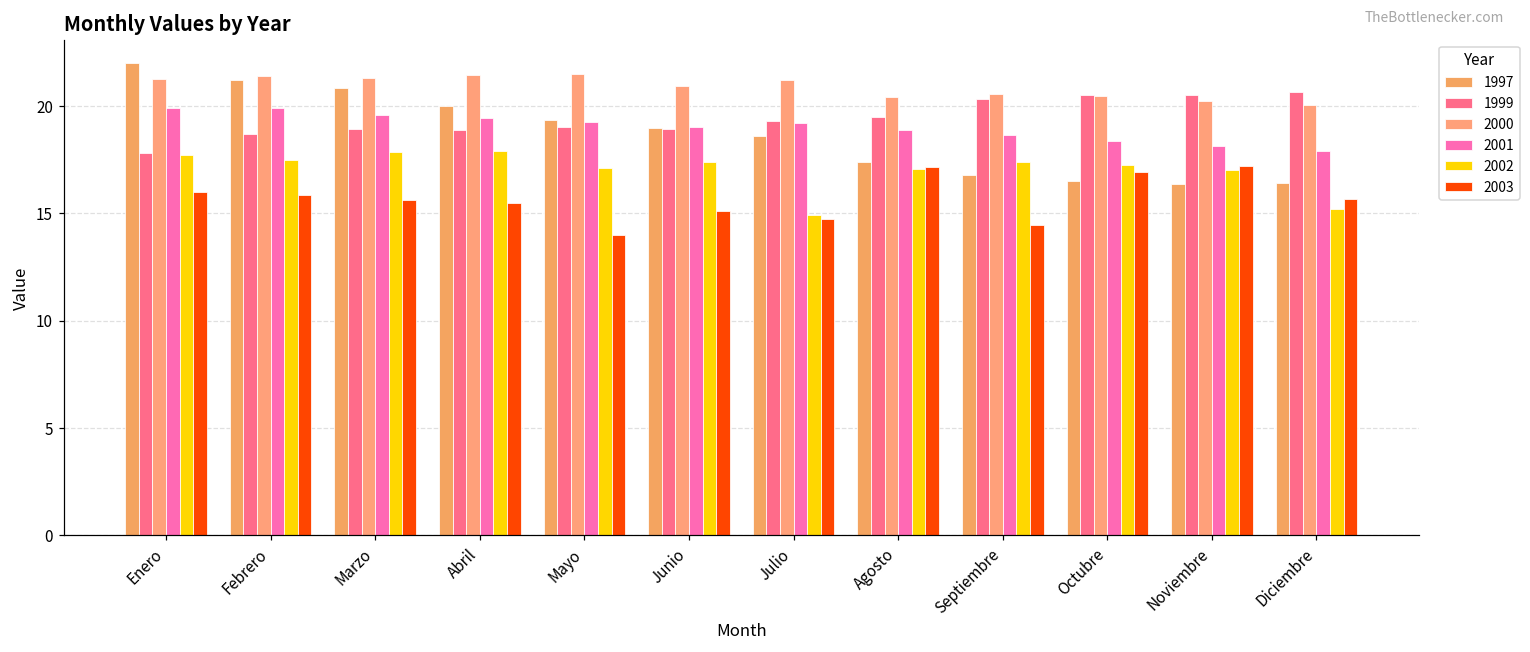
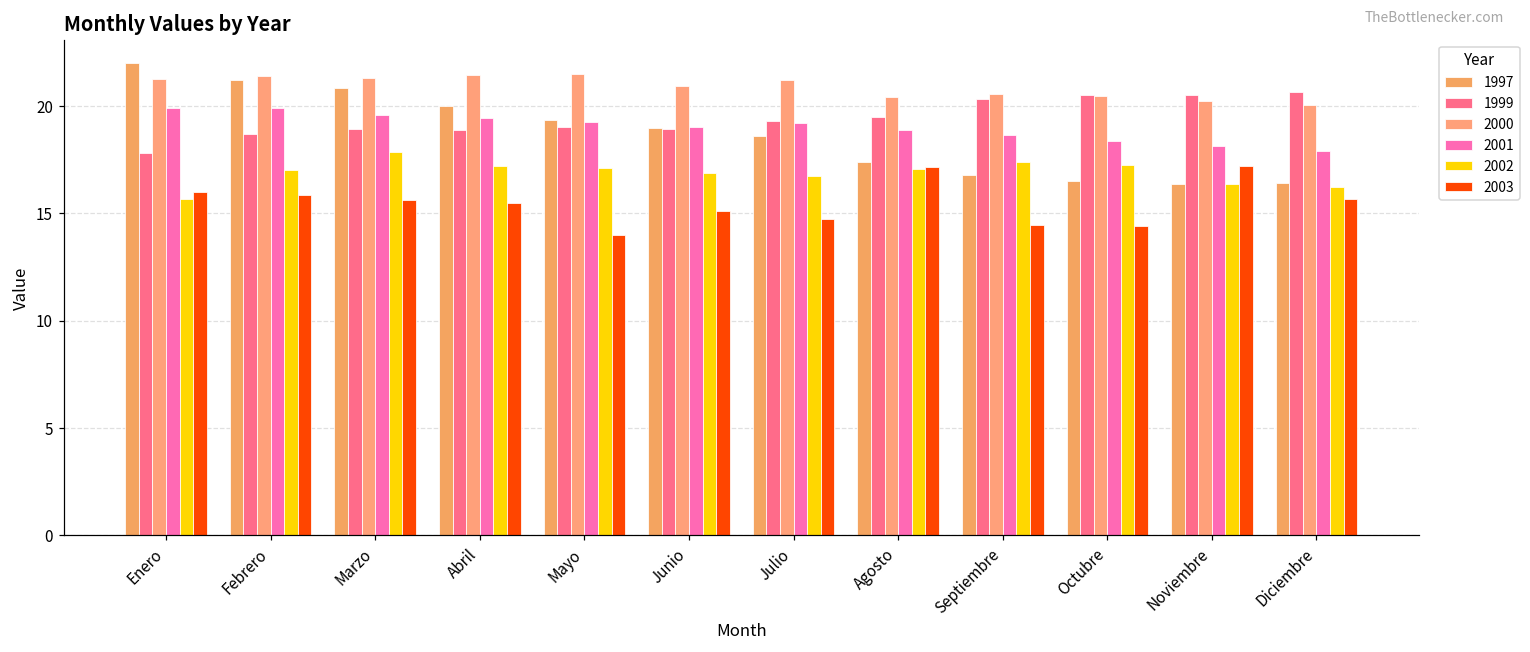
  {
    "2002": {
-     "Enero": 17.7,
-     "Febrero": 17.5,
+     "Enero": 15.7,
+     "Febrero": 17.0,
      "Marzo": 17.9,
-     "Abril": 17.9,
+     "Abril": 17.2,
      "Mayo": 17.1,
-     "Junio": 17.4,
-     "Julio": 14.9,
+     "Junio": 16.9,
+     "Julio": 16.8,
      "Agosto": 17.1,
      "Septiembre": 17.4,
      "Octubre": 17.2,
-     "Noviembre": 17.0,
-     "Diciembre": 15.2
+     "Noviembre": 16.3,
+     "Diciembre": 16.2
    },
    "2003": {
      "Enero": 16.0,
      "Febrero": 15.8,
      "Marzo": 15.6,
      "Abril": 15.5,
      "Mayo": 14.0,
      "Junio": 15.1,
      "Julio": 14.7,
      "Agosto": 17.2,
      "Septiembre": 14.5,
-     "Octubre": 16.9,
+     "Octubre": 14.4,
      "Noviembre": 17.2,
      "Diciembre": 15.7
    }
  }
